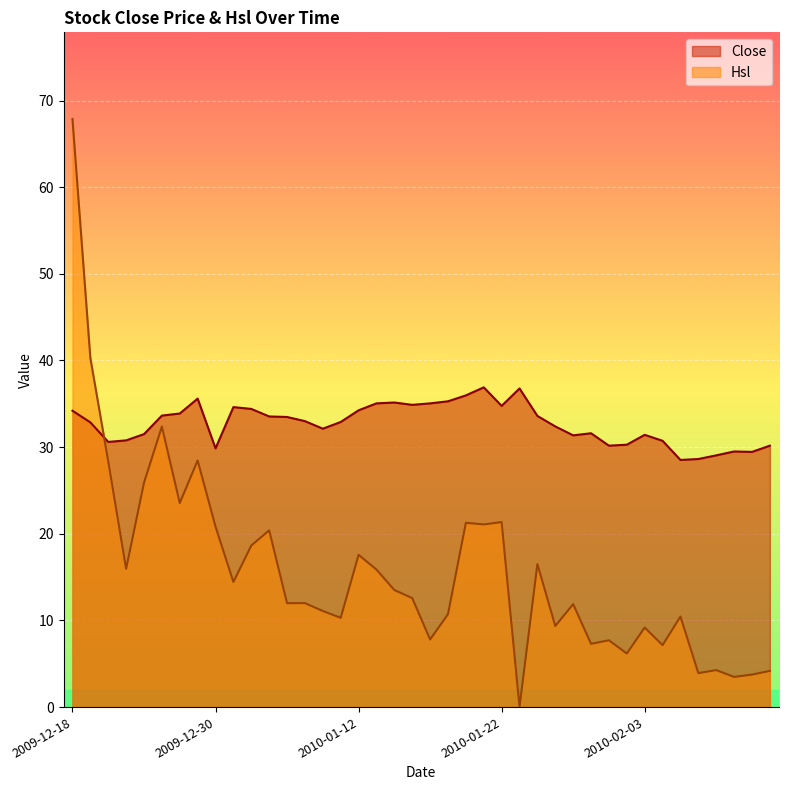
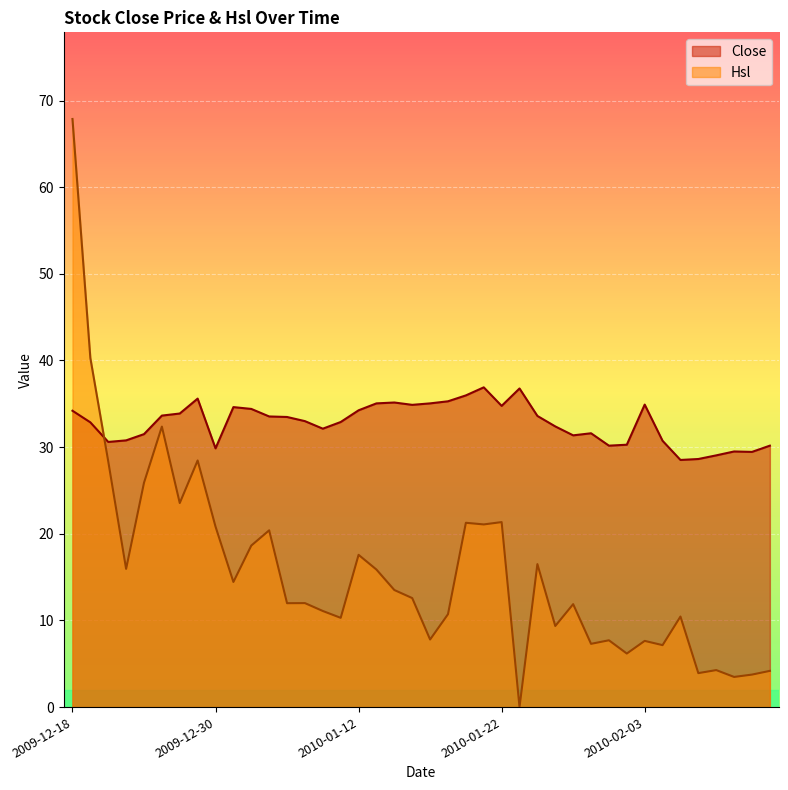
  {
    "Close": {
      "2009-12-18": 34,
      "2009-12-30": 30,
      "2010-01-12": 34,
      "2010-01-22": 35,
-     "2010-02-03": 31
+     "2010-02-03": 35
    },
    "Hsl": {
      "2009-12-18": 68,
      "2009-12-30": 21,
      "2010-01-12": 18,
      "2010-01-22": 21,
-     "2010-02-03": 9
+     "2010-02-03": 8
    }
  }
